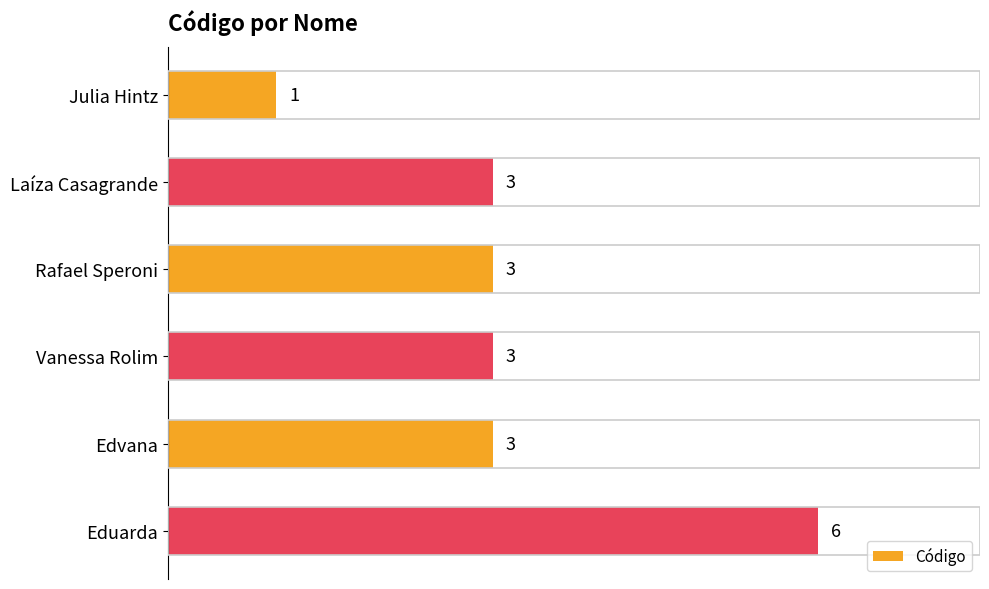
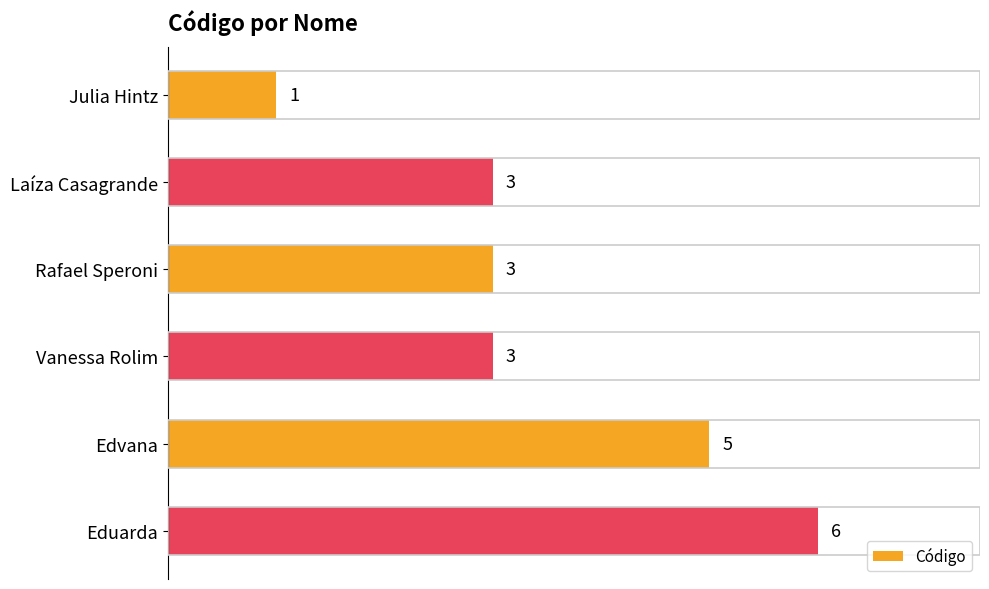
  {
    "Julia Hintz": 1,
    "Laíza Casagrande": 3,
    "Rafael Speroni": 3,
    "Vanessa Rolim": 3,
-   "Edvana": 3,
+   "Edvana": 5,
    "Eduarda": 6
  }
